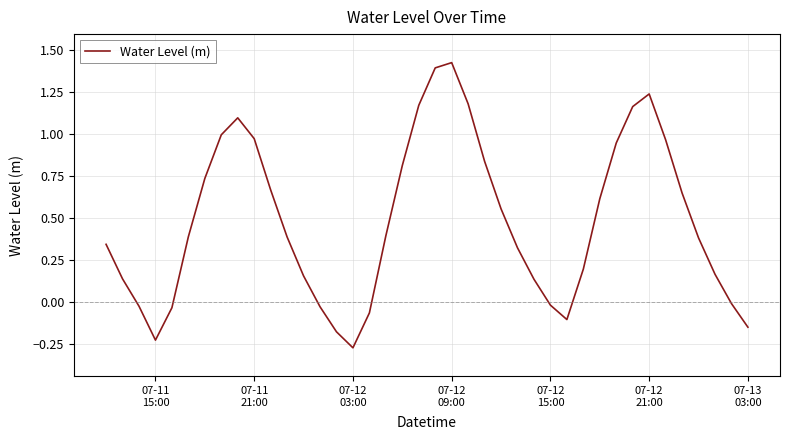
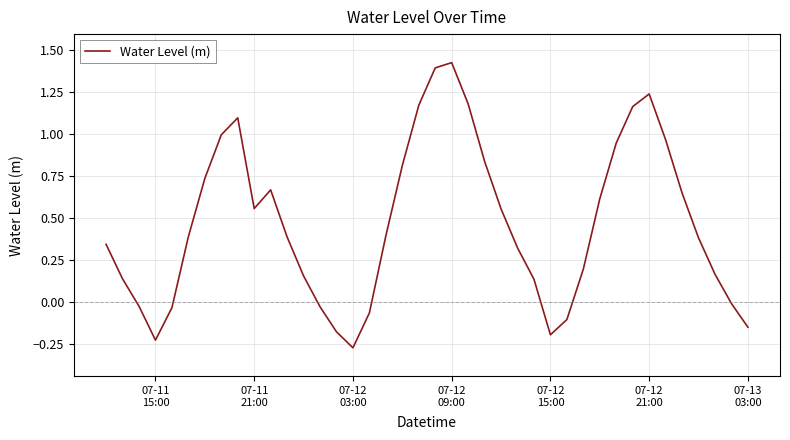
  {
    "07-11 15:00": -0.23,
-   "07-11 21:00": 0.97,
+   "07-11 21:00": 0.56,
    "07-12 03:00": -0.28,
    "07-12 09:00": 1.43,
-   "07-12 15:00": -0.02,
+   "07-12 15:00": -0.20,
    "07-12 21:00": 1.24,
    "07-13 03:00": -0.15
  }
